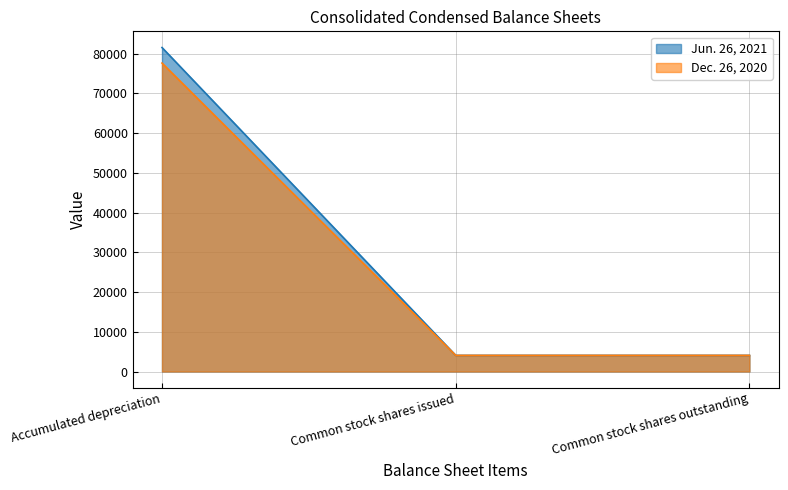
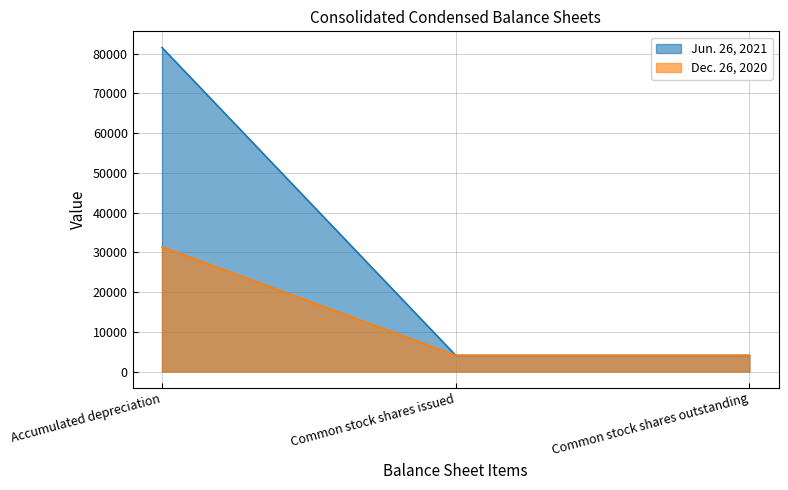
  {
    "Jun. 26, 2021": {
      "Accumulated depreciation": 82000
    },
    "Dec. 26, 2020": {
-     "Accumulated depreciation": 78000
+     "Accumulated depreciation": 31000
    }
  }
